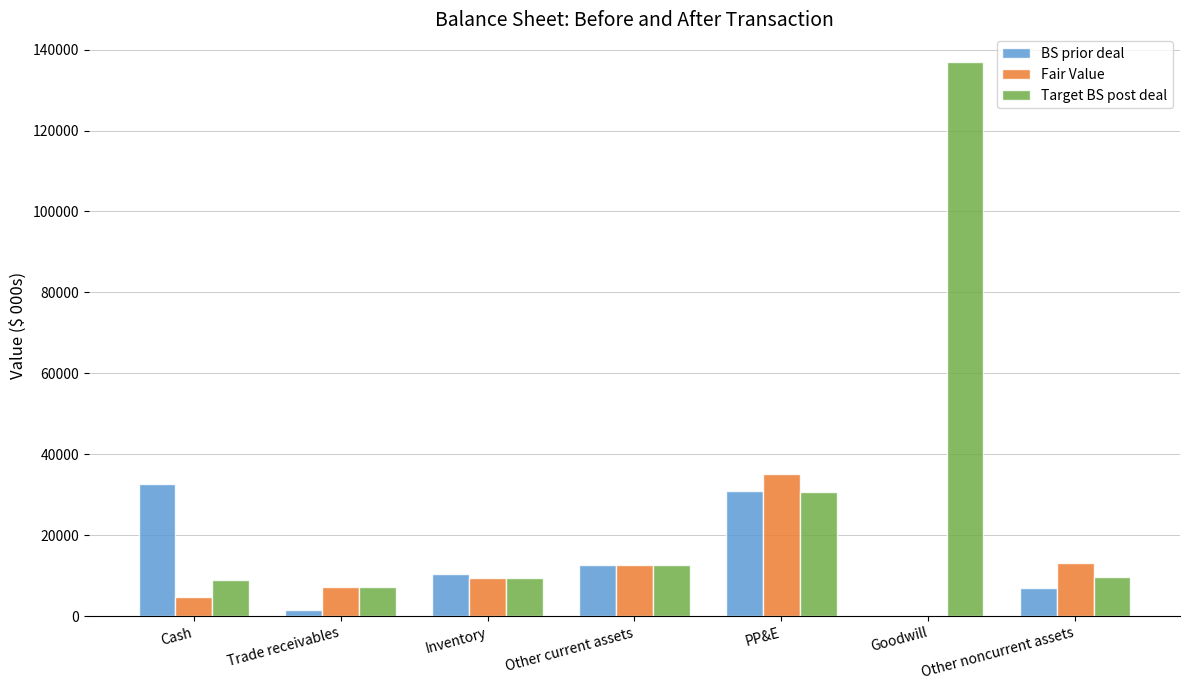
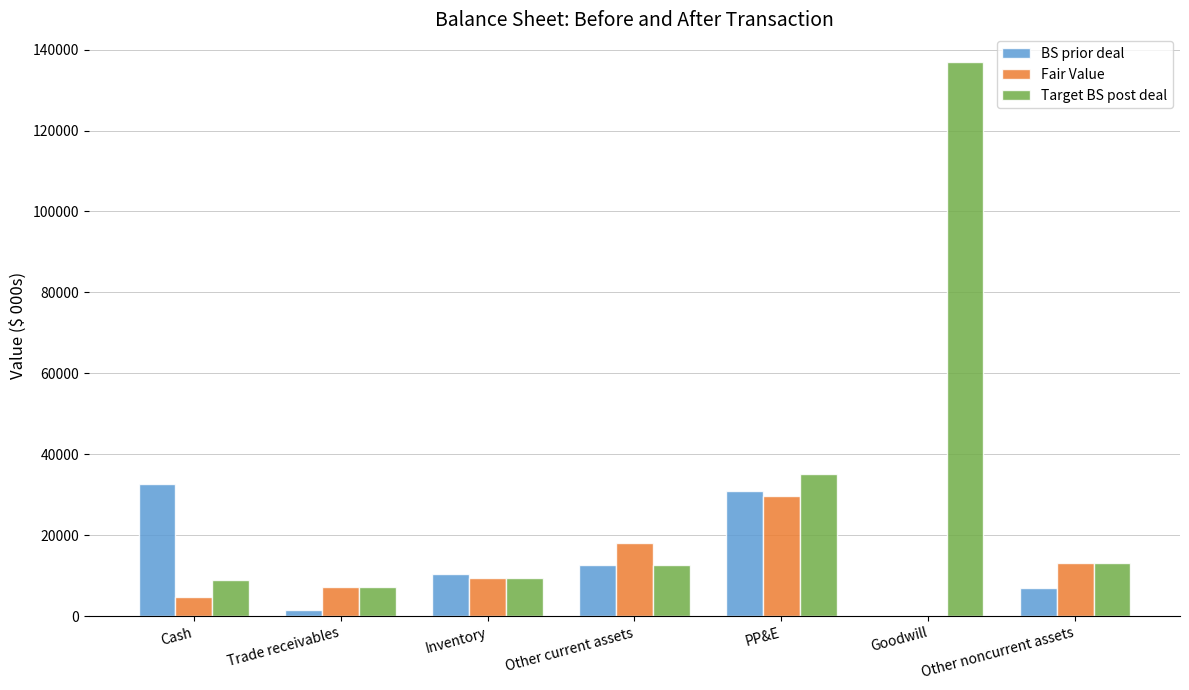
  {
    "BS prior deal": {
      "Cash": 33000,
      "Trade receivables": 2000,
      "Inventory": 10000,
      "Other current assets": 13000,
      "PP&E": 31000,
      "Goodwill": 0,
      "Other noncurrent assets": 7000
    },
    "Fair Value": {
      "Cash": 5000,
      "Trade receivables": 7000,
      "Inventory": 10000,
-     "Other current assets": 13000,
-     "PP&E": 35000,
+     "Other current assets": 18000,
+     "PP&E": 30000,
      "Goodwill": 0,
      "Other noncurrent assets": 13000
    },
    "Target BS post deal": {
      "Cash": 9000,
      "Trade receivables": 7000,
      "Inventory": 10000,
      "Other current assets": 13000,
-     "PP&E": 31000,
+     "PP&E": 35000,
      "Goodwill": 137000,
-     "Other noncurrent assets": 10000
+     "Other noncurrent assets": 13000
    }
  }
